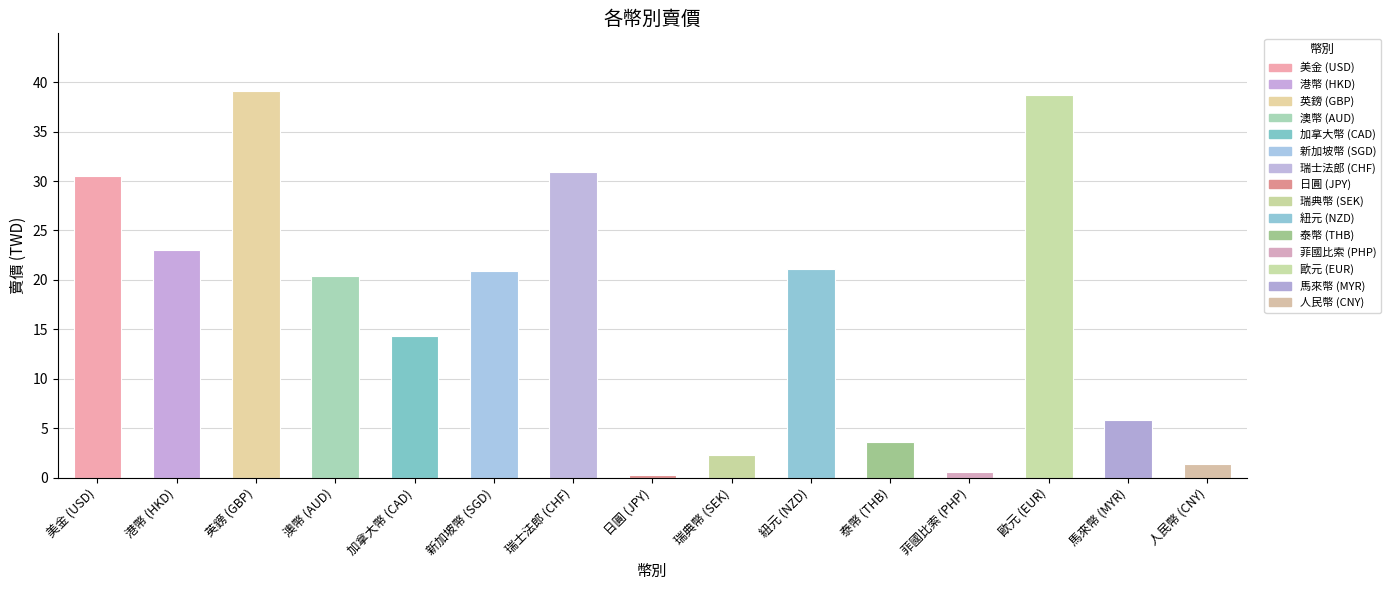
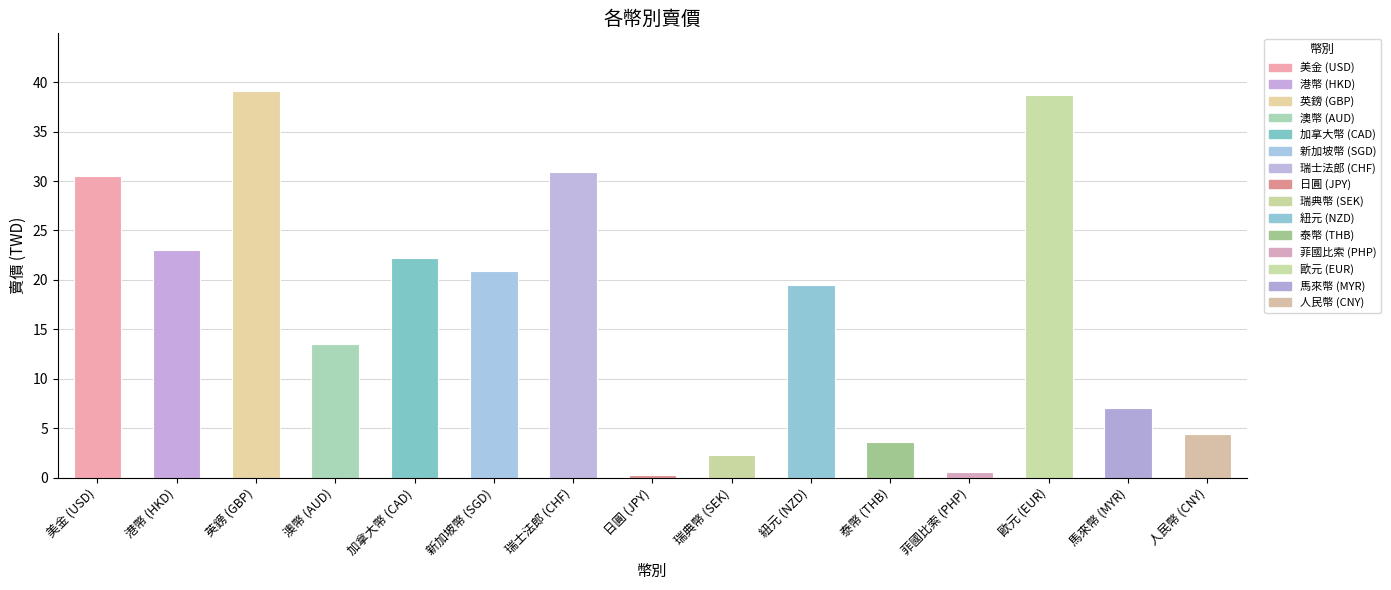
  {
    "美金 (USD)": 31,
    "港幣 (HKD)": 23,
    "英鎊 (GBP)": 39,
-   "澳幣 (AUD)": 20,
-   "加拿大幣 (CAD)": 14,
+   "澳幣 (AUD)": 14,
+   "加拿大幣 (CAD)": 22,
    "新加坡幣 (SGD)": 21,
    "瑞士法郎 (CHF)": 31,
    "日圓 (JPY)": 0,
    "瑞典幣 (SEK)": 2,
-   "紐元 (NZD)": 21,
+   "紐元 (NZD)": 19,
    "泰幣 (THB)": 4,
    "菲國比索 (PHP)": 1,
    "歐元 (EUR)": 39,
-   "馬來幣 (MYR)": 6,
-   "人民幣 (CNY)": 1
+   "馬來幣 (MYR)": 7,
+   "人民幣 (CNY)": 4
  }
